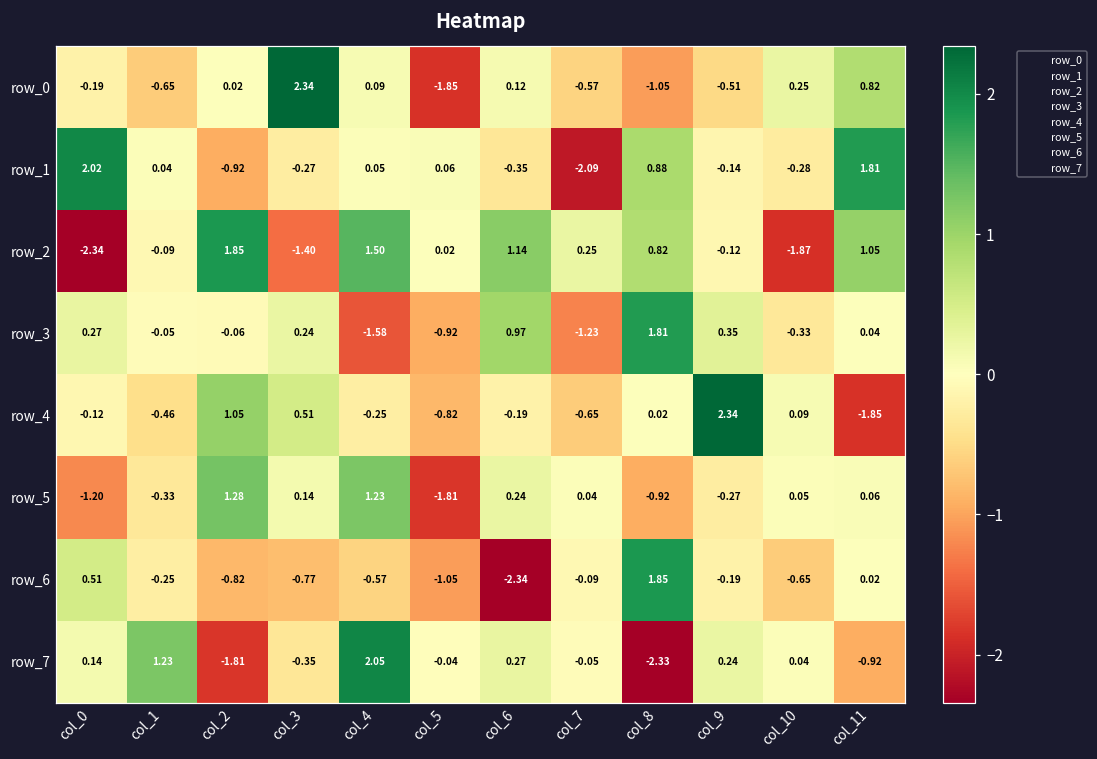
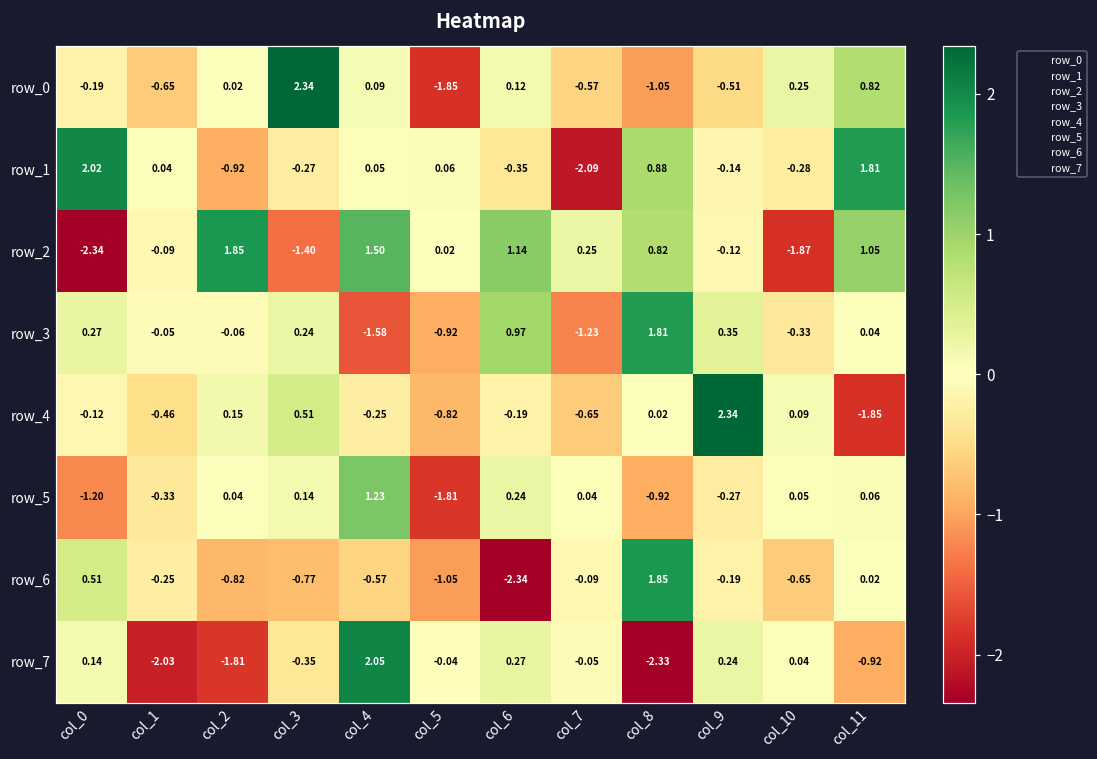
  {
    "row_0": {
      "col_0": -0.19,
      "col_1": -0.65,
      "col_2": 0.02,
      "col_3": 2.34,
      "col_4": 0.09,
      "col_5": -1.85,
      "col_6": 0.12,
      "col_7": -0.57,
      "col_8": -1.05,
      "col_9": -0.51,
      "col_10": 0.25,
      "col_11": 0.82
    },
    "row_1": {
      "col_0": 2.02,
      "col_1": 0.04,
      "col_2": -0.92,
      "col_3": -0.27,
      "col_4": 0.05,
      "col_5": 0.06,
      "col_6": -0.35,
      "col_7": -2.09,
      "col_8": 0.88,
      "col_9": -0.14,
      "col_10": -0.28,
      "col_11": 1.81
    },
    "row_2": {
      "col_0": -2.34,
      "col_1": -0.09,
      "col_2": 1.85,
      "col_3": -1.40,
      "col_4": 1.50,
      "col_5": 0.02,
      "col_6": 1.14,
      "col_7": 0.25,
      "col_8": 0.82,
      "col_9": -0.12,
      "col_10": -1.87,
      "col_11": 1.05
    },
    "row_3": {
      "col_0": 0.27,
      "col_1": -0.05,
      "col_2": -0.06,
      "col_3": 0.24,
      "col_4": -1.58,
      "col_5": -0.92,
      "col_6": 0.97,
      "col_7": -1.23,
      "col_8": 1.81,
      "col_9": 0.35,
      "col_10": -0.33,
      "col_11": 0.04
    },
    "row_4": {
      "col_0": -0.12,
      "col_1": -0.46,
-     "col_2": 1.05,
+     "col_2": 0.15,
      "col_3": 0.51,
      "col_4": -0.25,
      "col_5": -0.82,
      "col_6": -0.19,
      "col_7": -0.65,
      "col_8": 0.02,
      "col_9": 2.34,
      "col_10": 0.09,
      "col_11": -1.85
    },
    "row_5": {
      "col_0": -1.20,
      "col_1": -0.33,
-     "col_2": 1.28,
+     "col_2": 0.04,
      "col_3": 0.14,
      "col_4": 1.23,
      "col_5": -1.81,
      "col_6": 0.24,
      "col_7": 0.04,
      "col_8": -0.92,
      "col_9": -0.27,
      "col_10": 0.05,
      "col_11": 0.06
    },
    "row_6": {
      "col_0": 0.51,
      "col_1": -0.25,
      "col_2": -0.82,
      "col_3": -0.77,
      "col_4": -0.57,
      "col_5": -1.05,
      "col_6": -2.34,
      "col_7": -0.09,
      "col_8": 1.85,
      "col_9": -0.19,
      "col_10": -0.65,
      "col_11": 0.02
    },
    "row_7": {
      "col_0": 0.14,
-     "col_1": 1.23,
+     "col_1": -2.03,
      "col_2": -1.81,
      "col_3": -0.35,
      "col_4": 2.05,
      "col_5": -0.04,
      "col_6": 0.27,
      "col_7": -0.05,
      "col_8": -2.33,
      "col_9": 0.24,
      "col_10": 0.04,
      "col_11": -0.92
    }
  }
